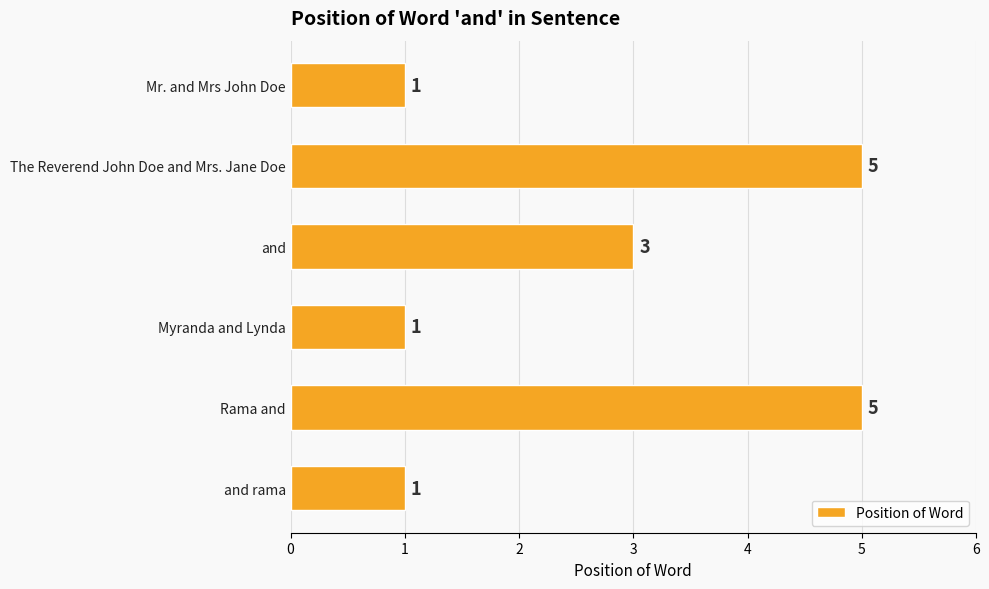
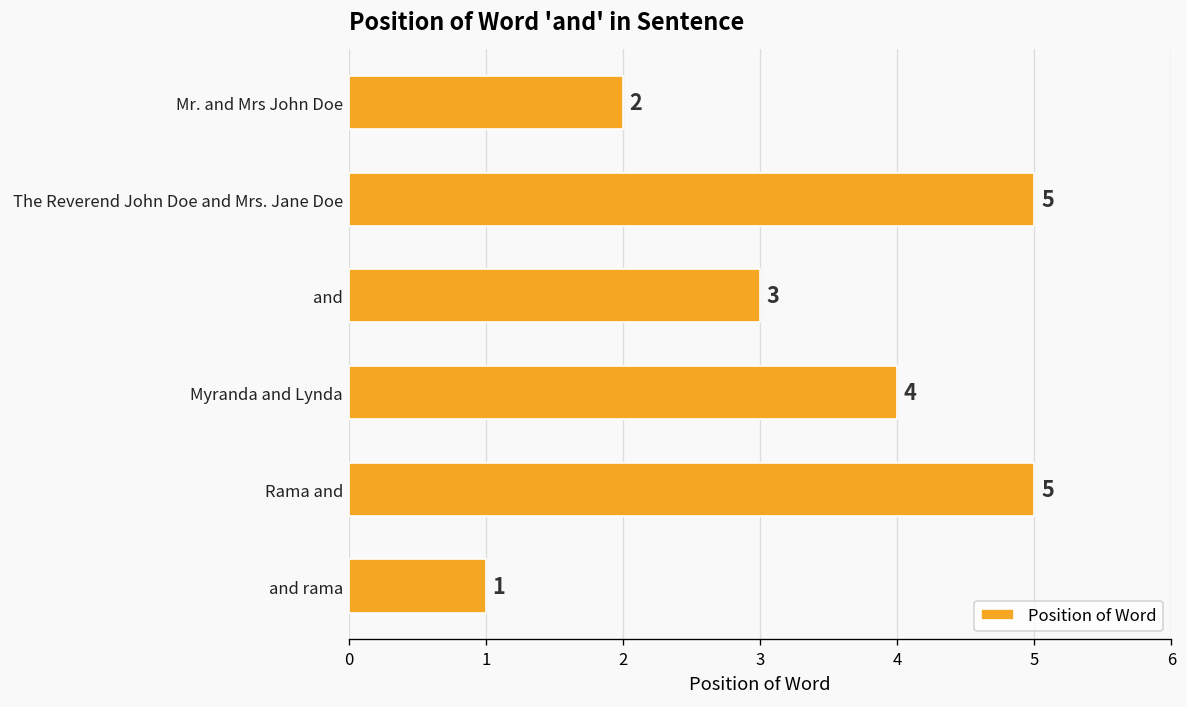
  {
-   "Mr. and Mrs John Doe": 1,
+   "Mr. and Mrs John Doe": 2,
    "The Reverend John Doe and Mrs. Jane Doe": 5,
    "and": 3,
-   "Myranda and Lynda": 1,
+   "Myranda and Lynda": 4,
    "Rama and": 5,
    "and rama": 1
  }
